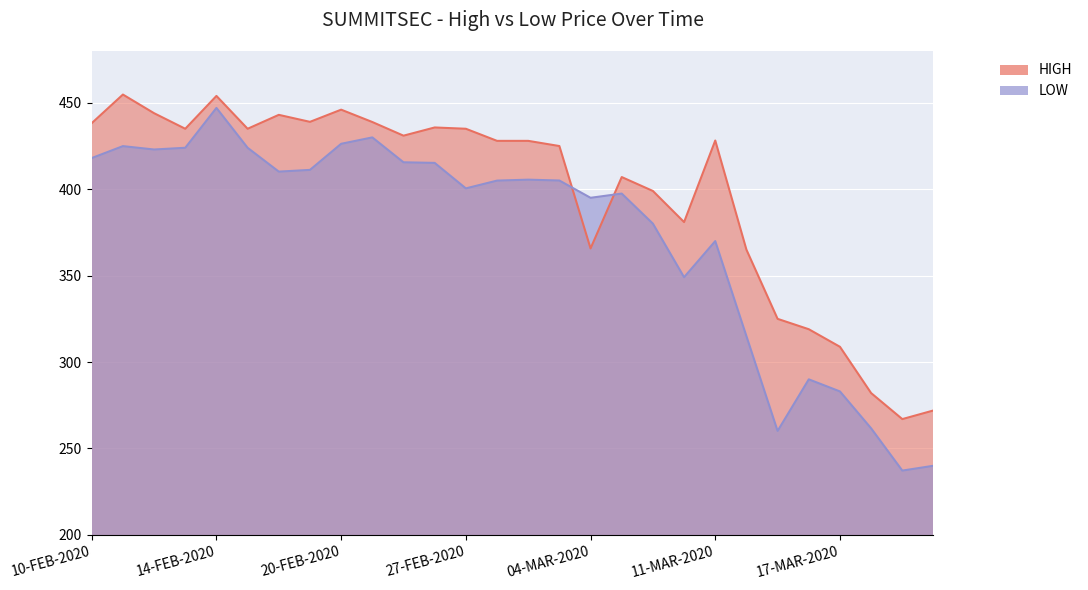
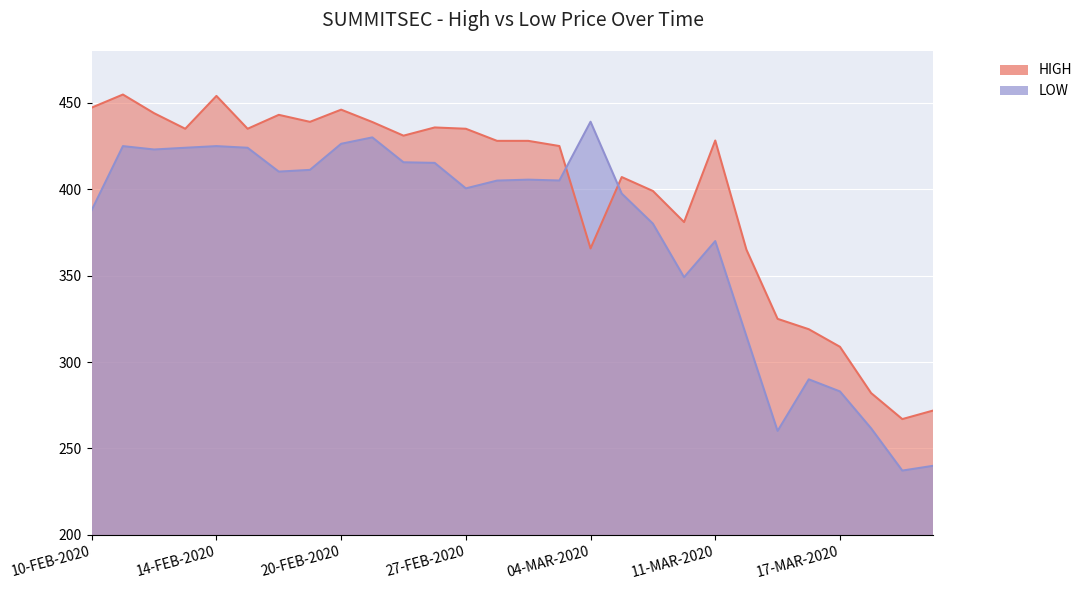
  {
    "HIGH": {
-     "10-FEB-2020": 438,
+     "10-FEB-2020": 447,
      "14-FEB-2020": 454,
      "20-FEB-2020": 446,
      "27-FEB-2020": 435,
      "04-MAR-2020": 366,
      "11-MAR-2020": 428,
      "17-MAR-2020": 309
    },
    "LOW": {
-     "10-FEB-2020": 418,
-     "14-FEB-2020": 447,
+     "10-FEB-2020": 388,
+     "14-FEB-2020": 425,
      "20-FEB-2020": 426,
      "27-FEB-2020": 401,
-     "04-MAR-2020": 395,
+     "04-MAR-2020": 439,
      "11-MAR-2020": 370,
      "17-MAR-2020": 283
    }
  }
